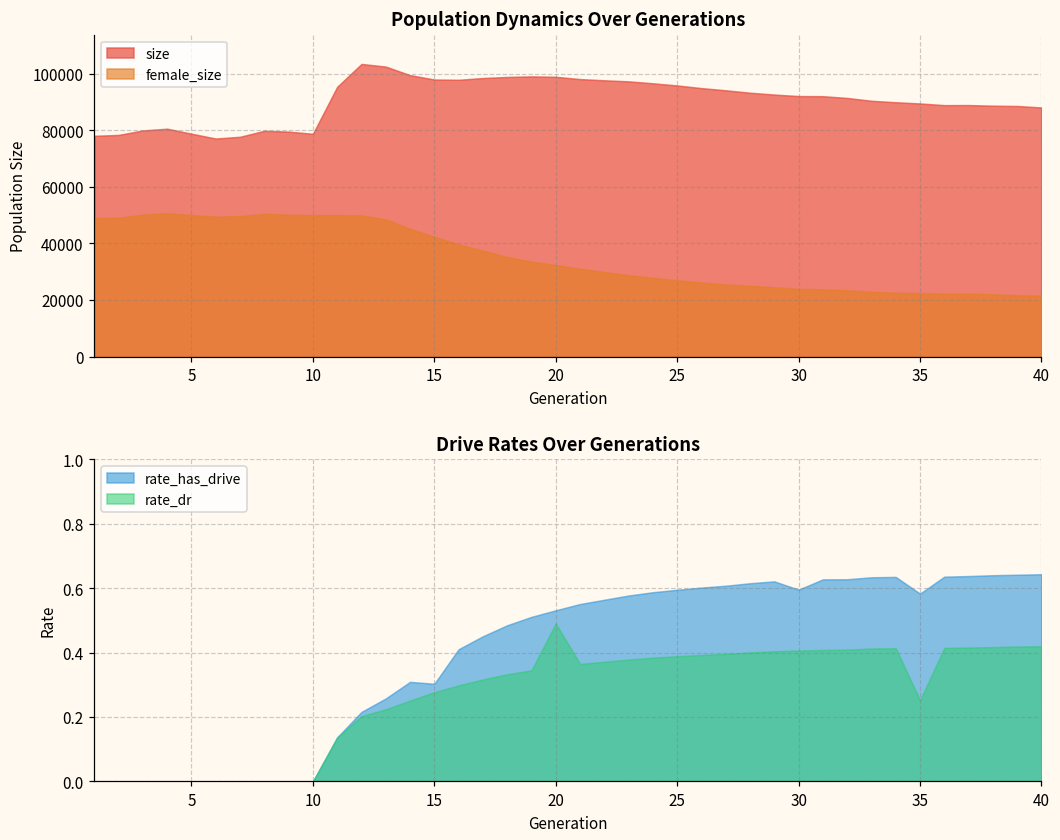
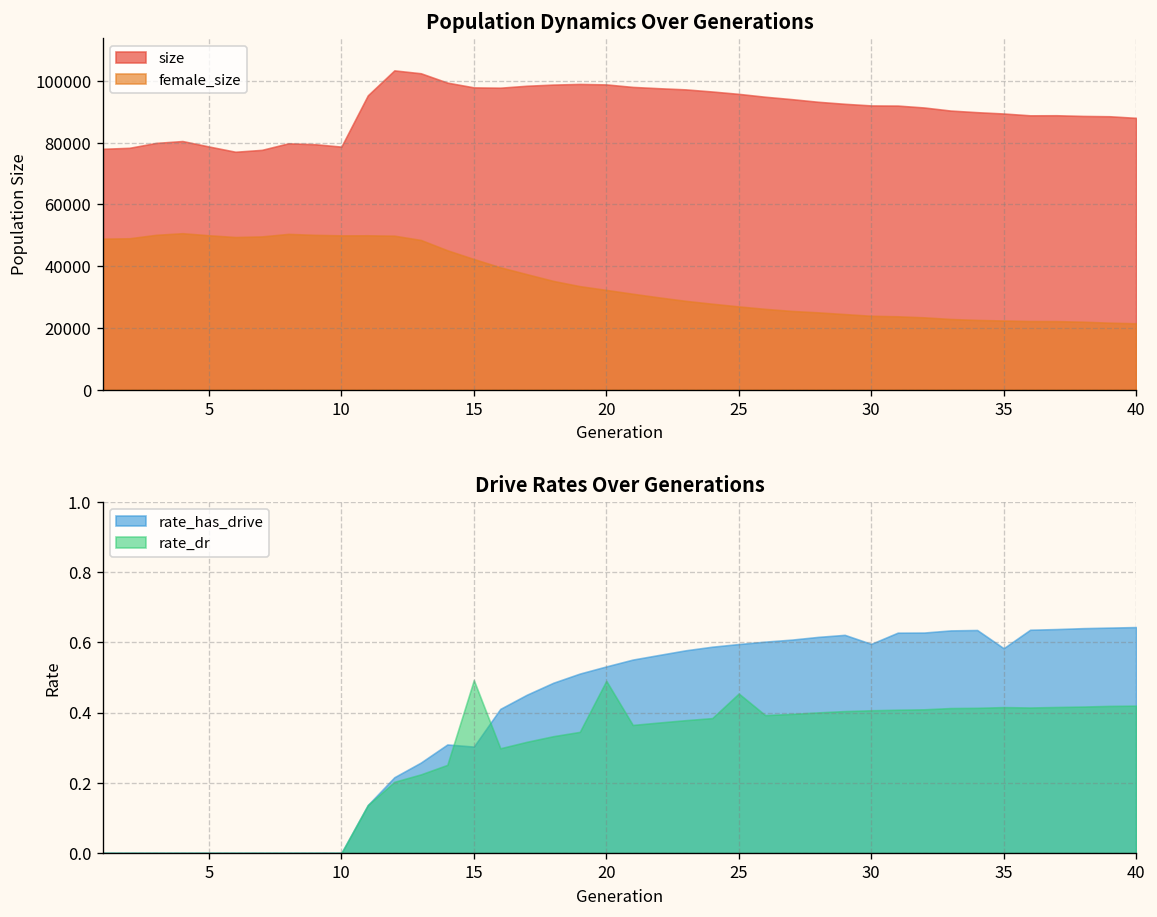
  {
    "Drive Rates Over Generations": {
      "rate_has_drive": {
        "15": 0.30,
        "20": 0.53,
        "25": 0.60,
        "30": 0.60,
        "35": 0.58,
        "40": 0.64
      },
      "rate_dr": {
-       "15": 0.28,
+       "15": 0.49,
        "20": 0.49,
-       "25": 0.39,
+       "25": 0.45,
        "30": 0.41,
-       "35": 0.25,
+       "35": 0.42,
        "40": 0.42
      }
    }
  }
